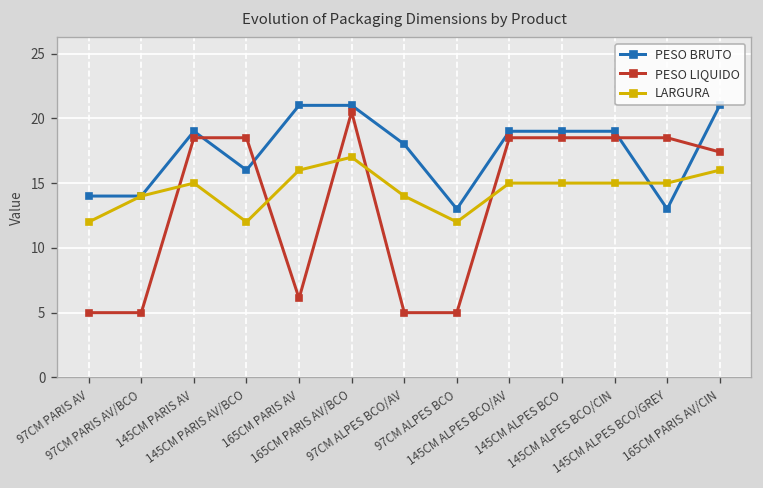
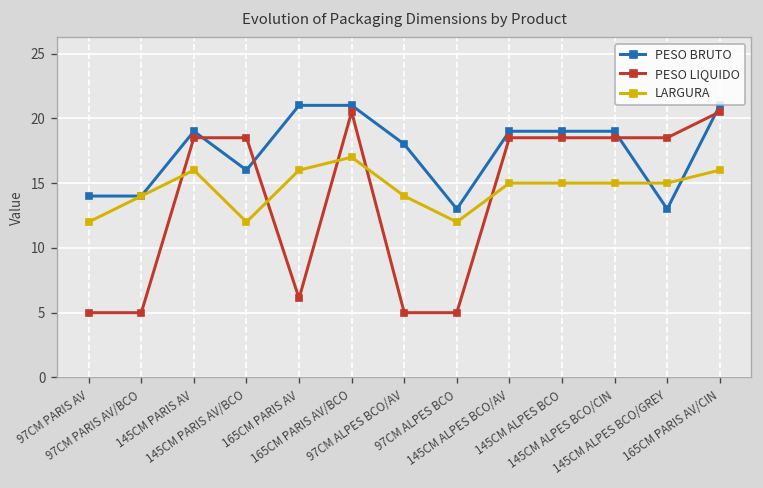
  {
    "PESO BRUTO": {
      "97CM PARIS AV": 14.0,
      "145CM PARIS AV": 19.0,
      "145CM PARIS AV/BCO": 16.0,
      "165CM PARIS AV": 21.0,
      "165CM PARIS AV/BCO": 21.0,
      "97CM ALPES BCO/AV": 18.0,
      "97CM ALPES BCO": 13.0,
      "145CM ALPES BCO/AV": 19.0,
      "145CM ALPES BCO": 19.0,
      "145CM ALPES BCO/CIN": 19.0,
      "145CM ALPES BCO/GREY": 13.0,
      "165CM PARIS AV/CIN": 21.0
    },
    "PESO LIQUIDO": {
      "97CM PARIS AV": 5.0,
      "97CM PARIS AV/BCO": 5.0,
      "145CM PARIS AV": 18.5,
      "145CM PARIS AV/BCO": 18.5,
      "165CM PARIS AV": 6.1,
      "165CM PARIS AV/BCO": 20.5,
      "97CM ALPES BCO/AV": 5.0,
      "97CM ALPES BCO": 5.0,
      "145CM ALPES BCO/AV": 18.5,
      "145CM ALPES BCO": 18.5,
      "145CM ALPES BCO/CIN": 18.5,
      "145CM ALPES BCO/GREY": 18.5,
-     "165CM PARIS AV/CIN": 17.4
+     "165CM PARIS AV/CIN": 20.5
    },
    "LARGURA": {
      "97CM PARIS AV": 12,
-     "145CM PARIS AV": 15,
+     "145CM PARIS AV": 16,
      "145CM PARIS AV/BCO": 12,
      "165CM PARIS AV": 16,
      "165CM PARIS AV/BCO": 17,
      "97CM ALPES BCO/AV": 14,
      "97CM ALPES BCO": 12,
      "145CM ALPES BCO/AV": 15,
      "145CM ALPES BCO": 15,
      "145CM ALPES BCO/CIN": 15,
      "145CM ALPES BCO/GREY": 15,
      "165CM PARIS AV/CIN": 16
    }
  }
